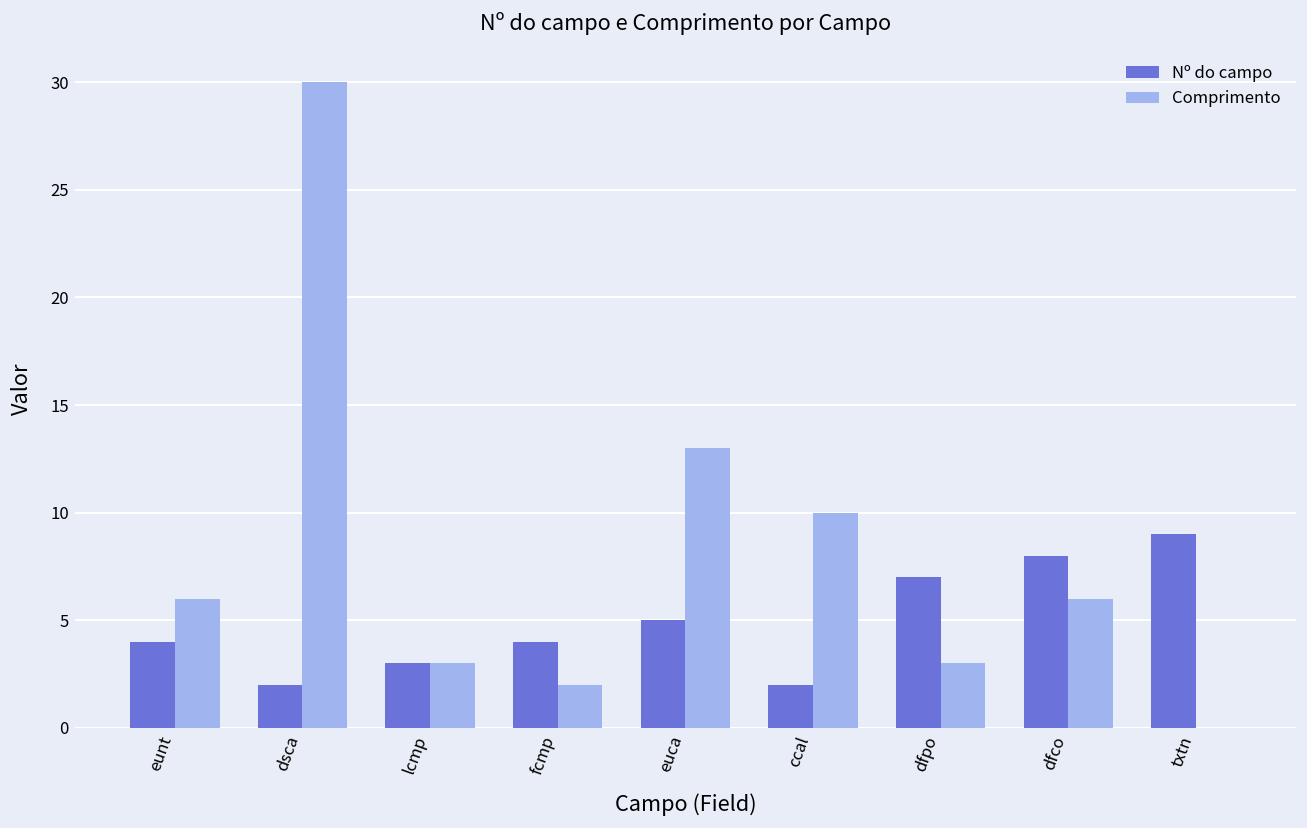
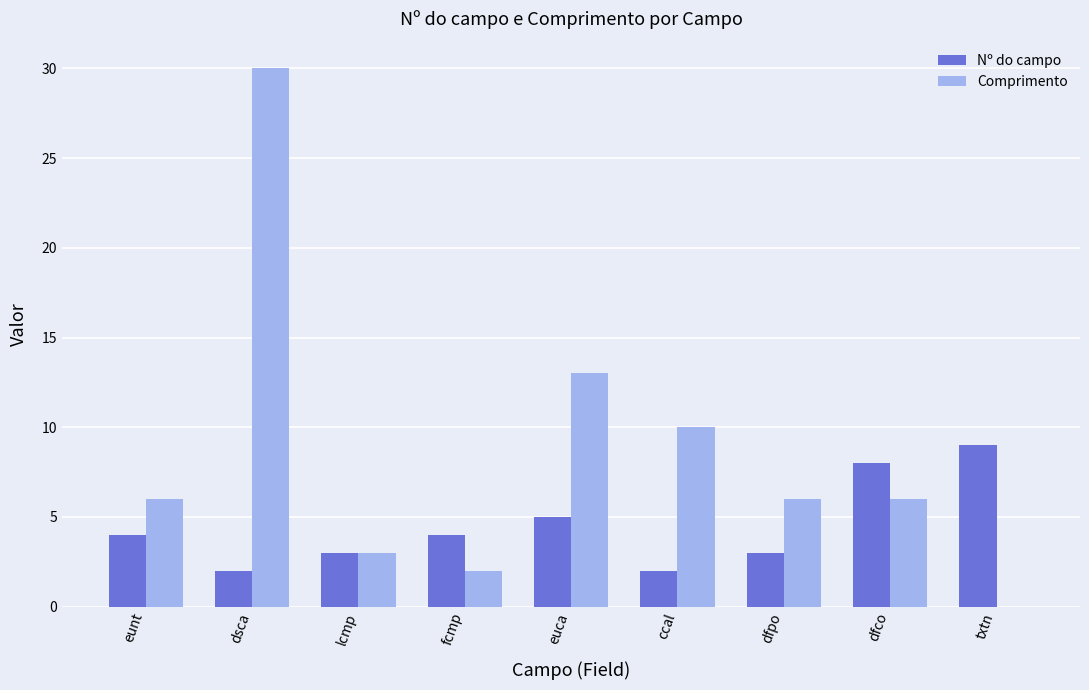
  {
    "Nº do campo": {
      "eunt": 4,
      "dsca": 2,
      "lcmp": 3,
      "fcmp": 4,
      "euca": 5,
      "ccal": 2,
-     "dfpo": 7,
+     "dfpo": 3,
      "dfco": 8,
      "txtn": 9
    },
    "Comprimento": {
      "eunt": 6,
      "dsca": 30,
      "lcmp": 3,
      "fcmp": 2,
      "euca": 13,
      "ccal": 10,
-     "dfpo": 3,
+     "dfpo": 6,
      "dfco": 6,
      "txtn": 0
    }
  }
